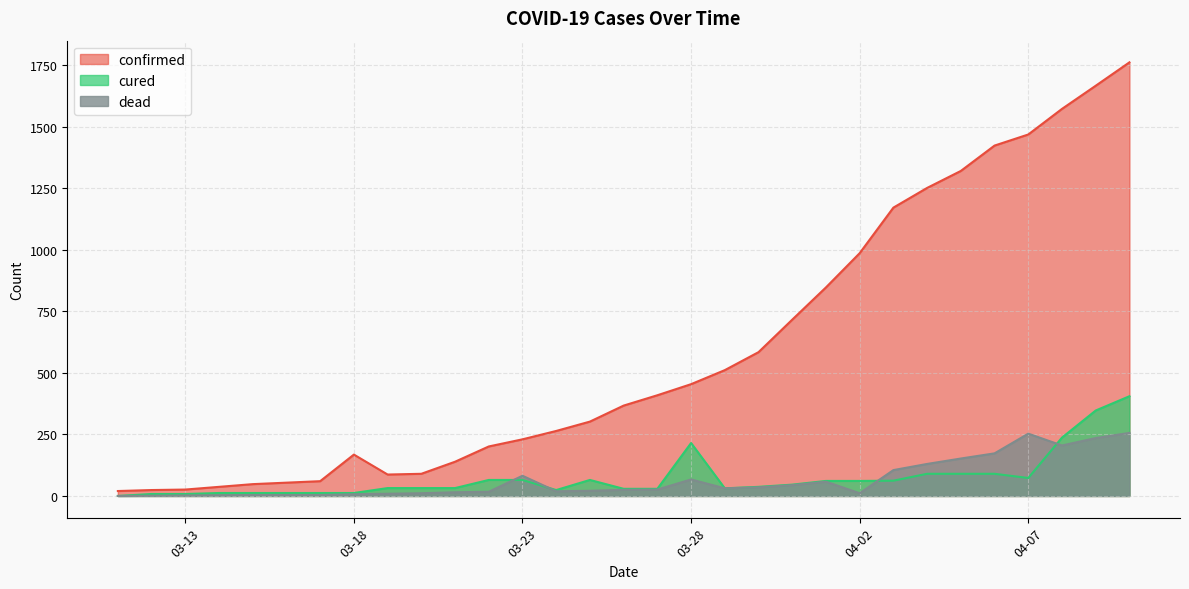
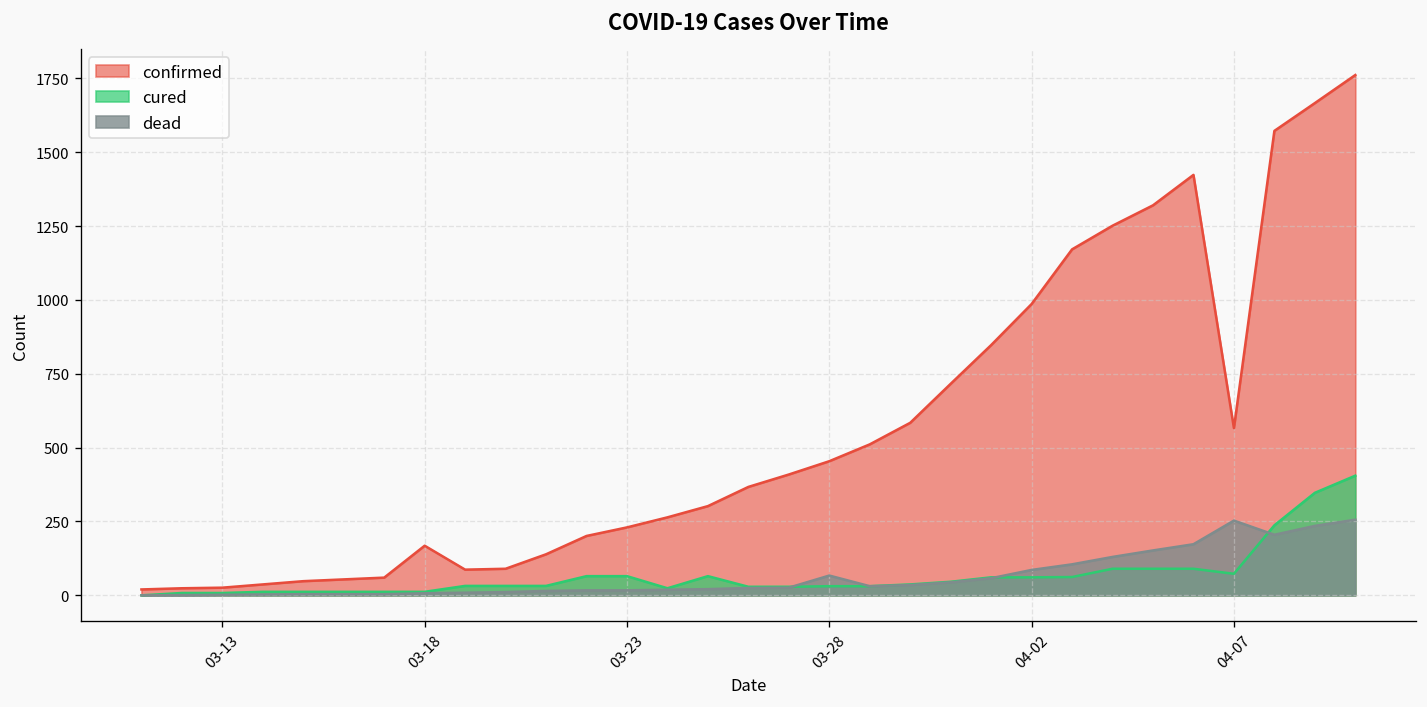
  {
    "confirmed": {
      "03-13": 30,
      "03-18": 170,
      "03-23": 230,
      "03-28": 450,
      "04-02": 990,
-     "04-07": 1470
+     "04-07": 570
    },
    "cured": {
      "03-23": 70,
-     "03-28": 220,
+     "03-28": 30,
      "04-02": 60,
      "04-07": 70
    },
    "dead": {
-     "03-23": 80,
+     "03-23": 20,
      "03-28": 70,
-     "04-02": 10,
+     "04-02": 90,
      "04-07": 250
    }
  }
